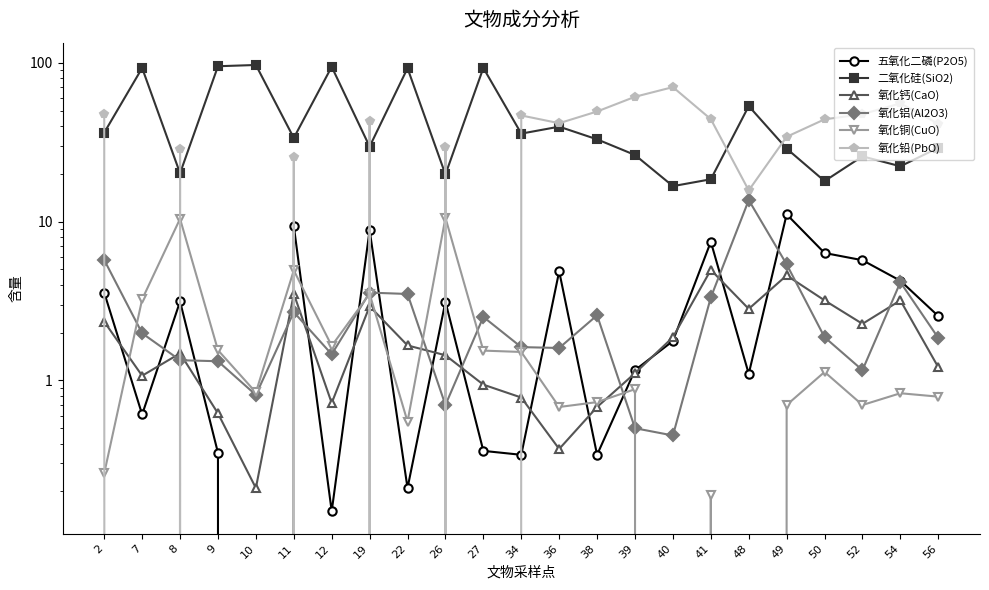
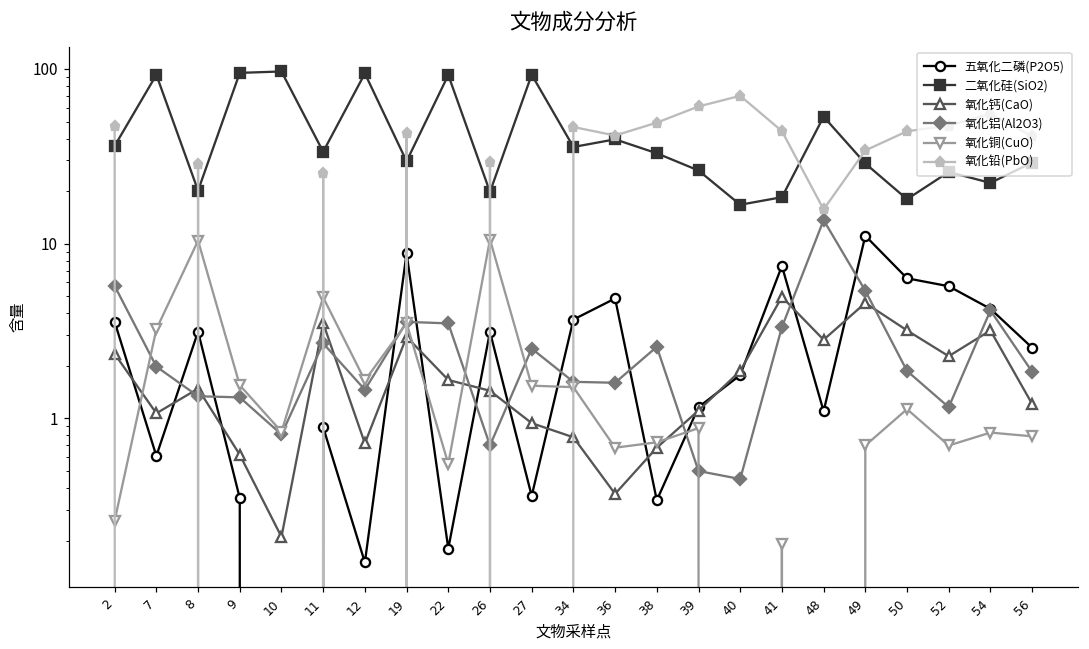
  {
    "五氧化二磷(P2O5)": {
      "2": 3.6,
      "7": 0.61,
      "8": 3.1,
      "9": 0.35,
-     "11": 9,
+     "11": 0.9,
      "12": 0.15,
      "19": 9,
-     "22": 0.21,
+     "22": 0.18,
      "26": 3.1,
      "27": 0.36,
-     "34": 0.34,
+     "34": 3.7,
      "36": 4.9,
      "38": 0.34,
      "39": 1.2,
      "40": 1.8,
      "41": 7,
      "48": 1.1,
      "49": 11,
      "50": 6.3,
      "52": 5.7,
      "56": 2.5
    }
  }
